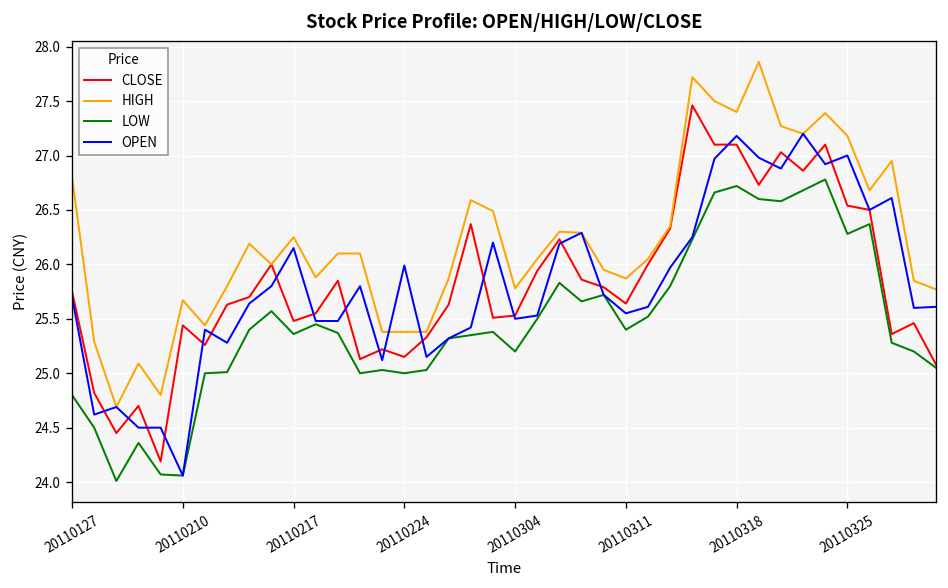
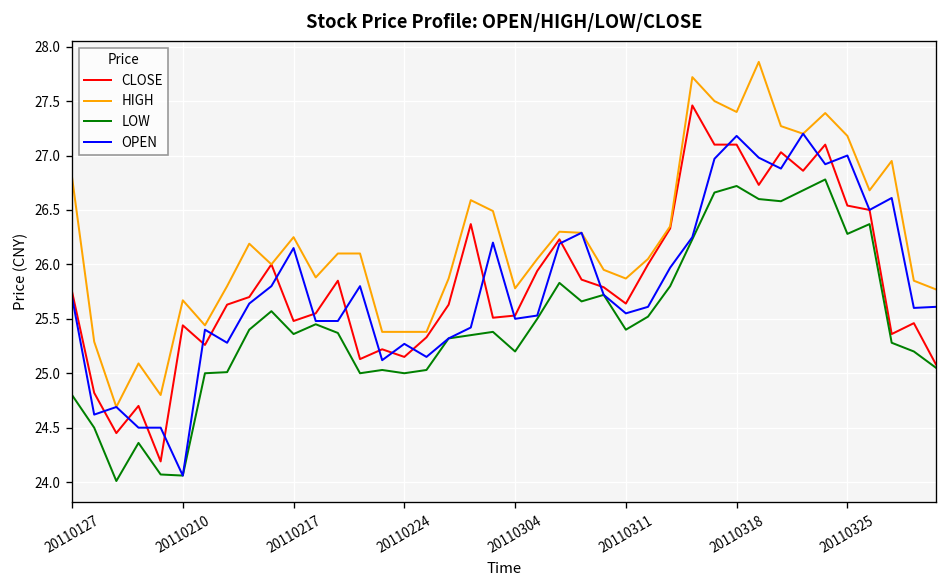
  {
    "CLOSE": {
      "20110127": 25.8,
      "20110210": 25.4,
      "20110217": 25.5,
      "20110224": 25.2,
      "20110304": 25.5,
      "20110311": 25.6,
      "20110318": 27.1,
      "20110325": 26.5
    },
    "HIGH": {
      "20110127": 26.8,
      "20110210": 25.7,
      "20110217": 26.3,
      "20110224": 25.4,
      "20110304": 25.8,
      "20110311": 25.9,
      "20110318": 27.4,
      "20110325": 27.2
    },
    "LOW": {
      "20110127": 24.8,
      "20110217": 25.4,
      "20110224": 25.0,
      "20110304": 25.2,
      "20110311": 25.4,
      "20110318": 26.7,
      "20110325": 26.3
    },
    "OPEN": {
      "20110127": 25.7,
      "20110217": 26.2,
-     "20110224": 26.0,
+     "20110224": 25.3,
      "20110304": 25.5,
      "20110311": 25.6,
      "20110318": 27.2,
      "20110325": 27.0
    }
  }
